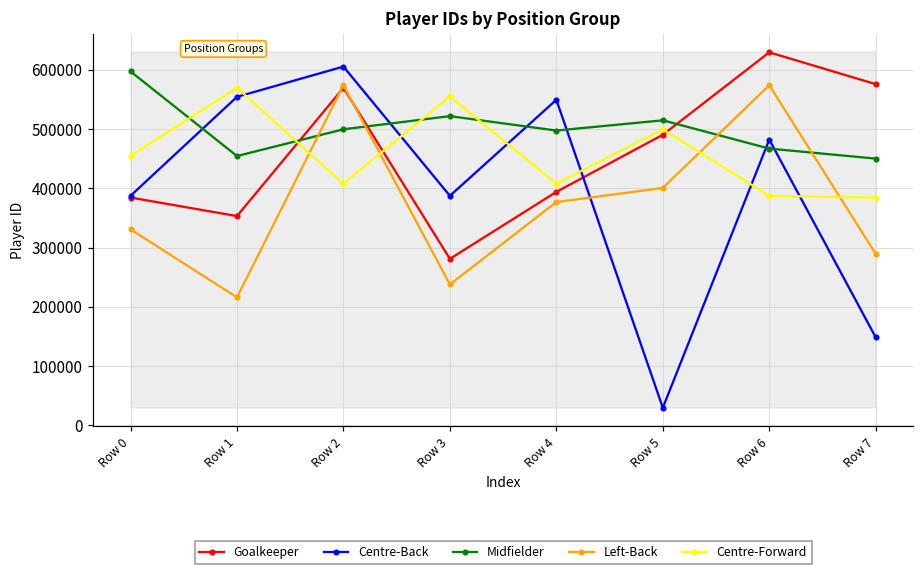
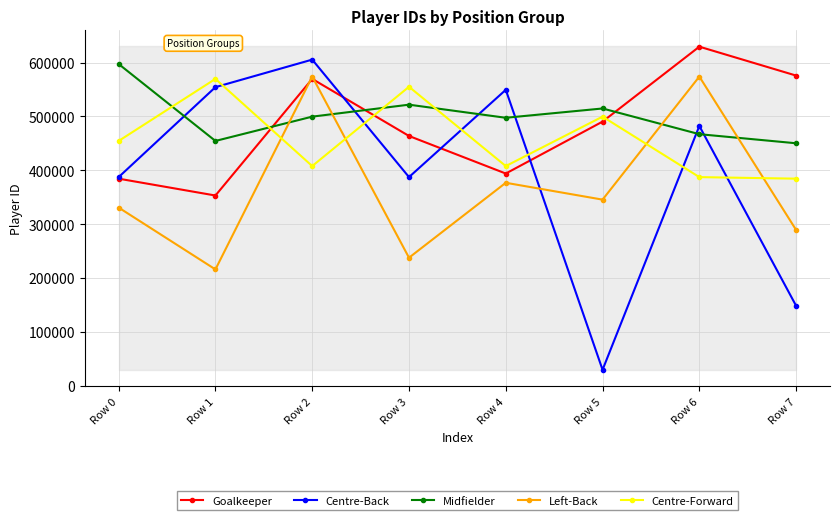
  {
    "Goalkeeper": {
      "Row 1": 350000,
-     "Row 3": 280000,
+     "Row 3": 460000,
      "Row 4": 390000,
      "Row 5": 490000,
      "Row 7": 580000
    },
    "Centre-Back": {
      "Row 1": 550000,
      "Row 2": 610000,
      "Row 3": 390000,
      "Row 4": 550000,
      "Row 5": 30000,
      "Row 6": 480000,
      "Row 7": 150000
    },
    "Midfielder": {
      "Row 0": 600000,
      "Row 1": 450000,
      "Row 2": 500000,
      "Row 3": 520000,
      "Row 4": 500000,
      "Row 5": 510000,
      "Row 6": 470000,
      "Row 7": 450000
    },
    "Left-Back": {
      "Row 0": 330000,
      "Row 1": 220000,
      "Row 3": 240000,
      "Row 4": 380000,
-     "Row 5": 400000,
+     "Row 5": 350000,
      "Row 6": 570000,
      "Row 7": 290000
    },
    "Centre-Forward": {
      "Row 0": 450000,
      "Row 1": 570000,
      "Row 2": 410000,
      "Row 3": 550000,
      "Row 4": 410000,
      "Row 5": 500000,
      "Row 6": 390000,
      "Row 7": 380000
    }
  }
